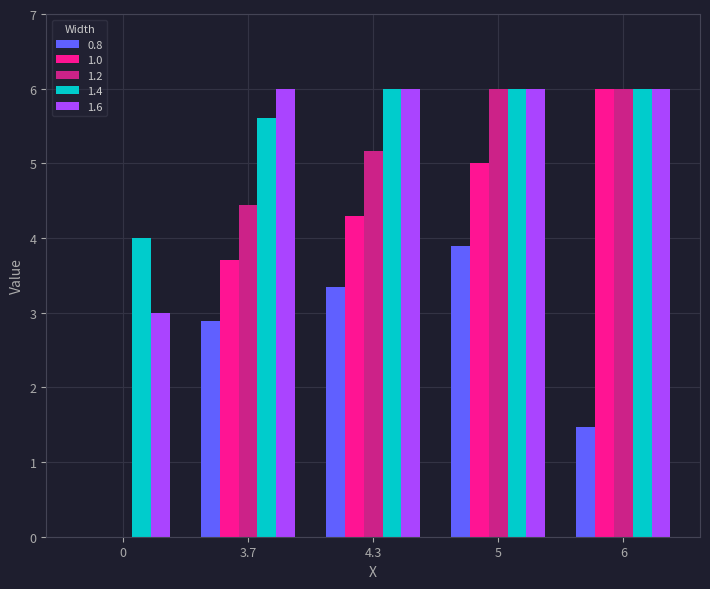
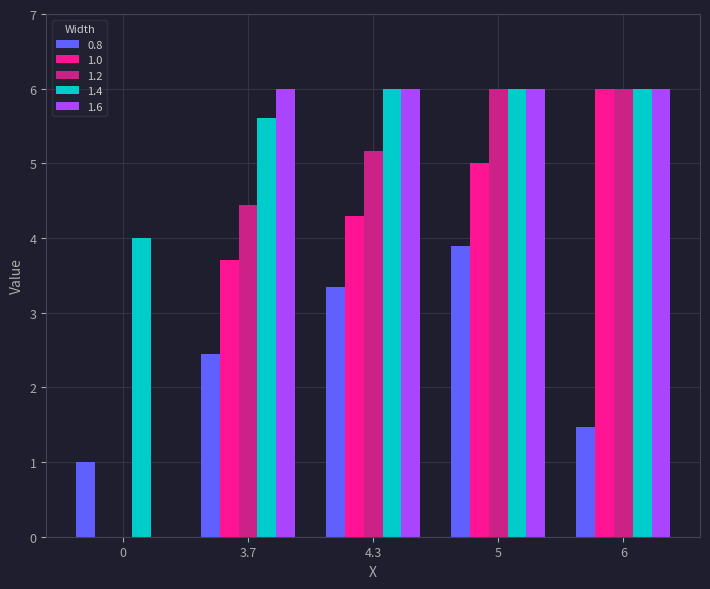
  {
    "0.8": {
-     "0": 0,
-     "3.7": 2.9,
+     "0": 1,
+     "3.7": 2.5,
      "4.3": 3.4,
      "5": 3.9,
      "6": 1.5
    },
    "1.4": {
      "0": 4.0,
      "3.7": 5.6,
      "4.3": 6.0,
      "5": 6.0,
      "6": 6.0
    },
    "1.6": {
-     "0": 3,
+     "0": 0,
      "3.7": 6,
      "4.3": 6,
      "5": 6,
      "6": 6
    }
  }
